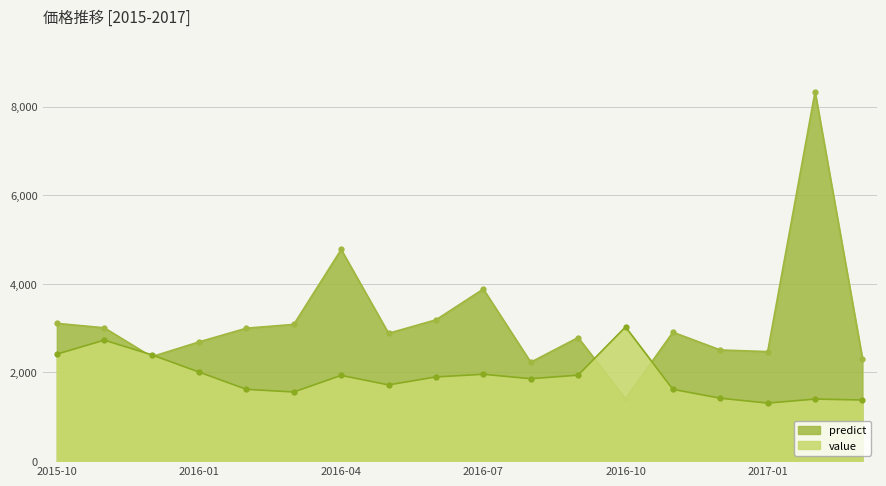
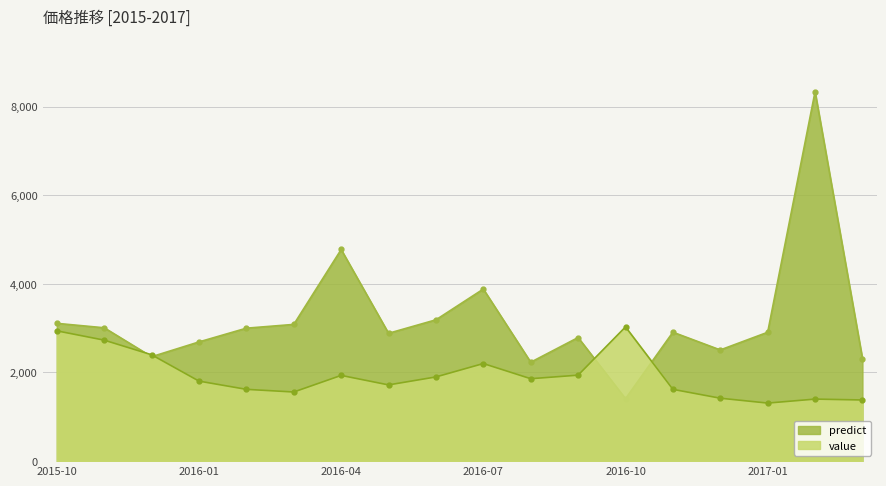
  {
    "predict": {
      "2015-10": "3,100",
      "2016-01": "2,700",
      "2016-04": "4,800",
      "2016-07": "3,900",
      "2016-10": "1,400",
-     "2017-01": "2,500"
+     "2017-01": "2,900"
    },
    "value": {
-     "2015-10": "2,400",
-     "2016-01": "2,000",
+     "2015-10": "2,900",
+     "2016-01": "1,800",
      "2016-04": "1,900",
-     "2016-07": "2,000",
+     "2016-07": "2,200",
      "2016-10": "3,000",
      "2017-01": "1,300"
    }
  }
